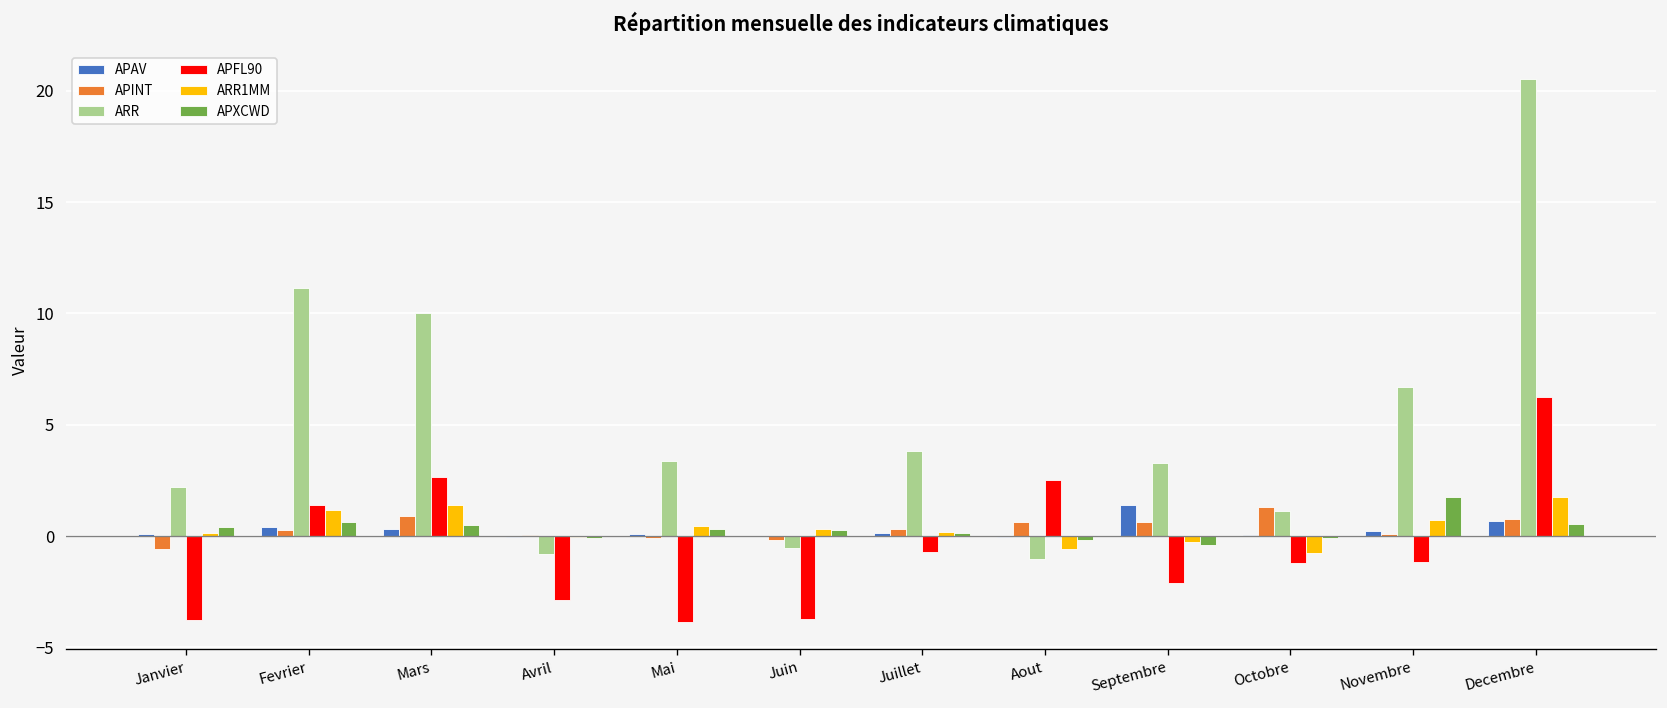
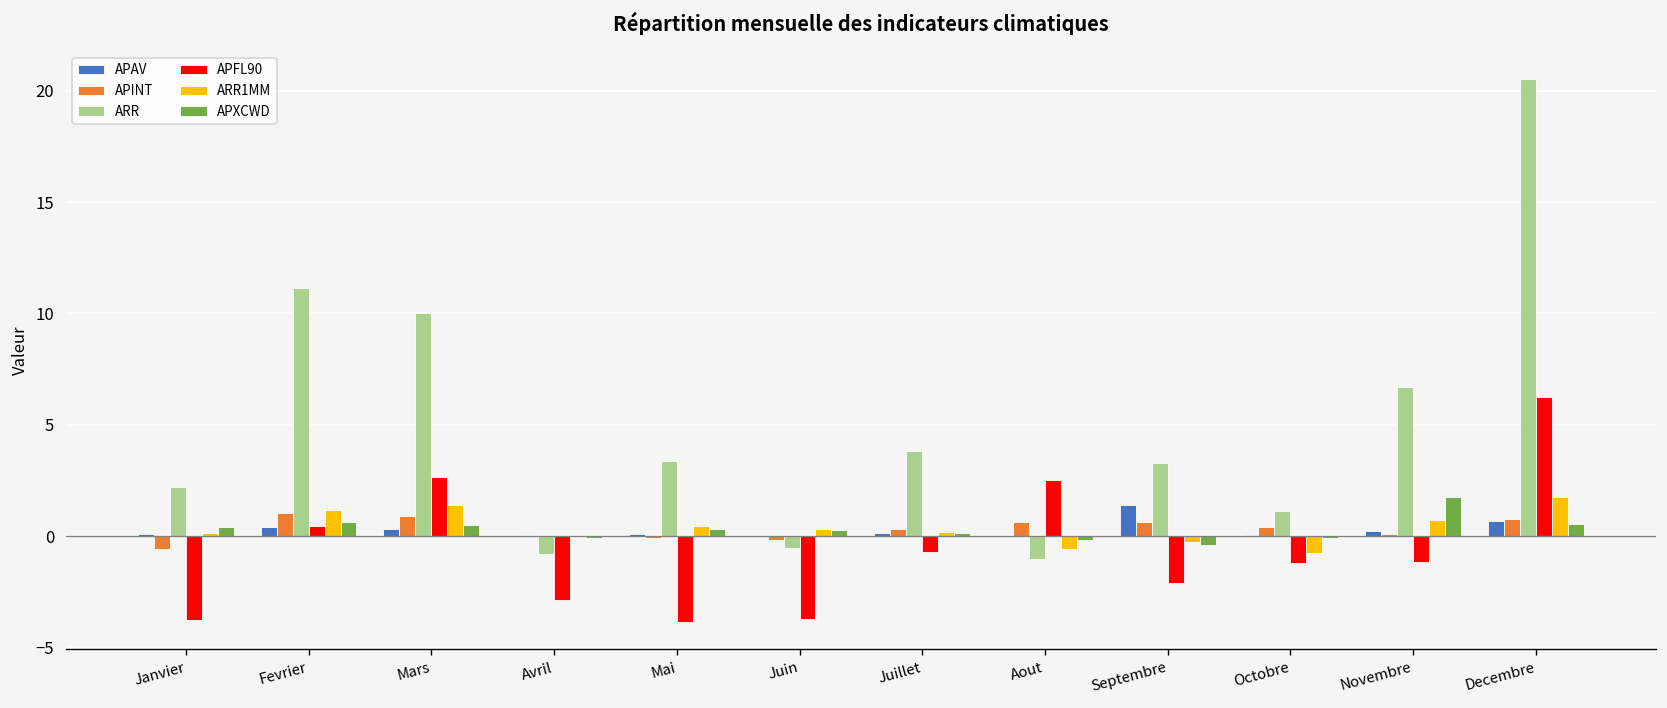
  {
    "APAV": {
      "Fevrier": 0.4,
      "Mars": 0.3,
      "Septembre": 1.4,
      "Novembre": 0.2,
      "Decembre": 0.7
    },
    "APINT": {
      "Janvier": -0.6,
-     "Fevrier": 0.3,
+     "Fevrier": 1.0,
      "Mars": 0.9,
      "Juin": -0.2,
      "Juillet": 0.3,
      "Aout": 0.6,
      "Septembre": 0.6,
-     "Octobre": 1.3,
+     "Octobre": 0.4,
      "Decembre": 0.8
    },
    "ARR": {
      "Janvier": 2.2,
      "Fevrier": 11.1,
      "Mars": 10.0,
      "Avril": -0.8,
      "Mai": 3.4,
      "Juin": -0.6,
      "Juillet": 3.8,
      "Aout": -1.0,
      "Septembre": 3.3,
      "Octobre": 1.1,
      "Novembre": 6.7,
      "Decembre": 20.6
    },
    "APFL90": {
      "Janvier": -3.8,
-     "Fevrier": 1.4,
+     "Fevrier": 0.5,
      "Mars": 2.7,
      "Avril": -2.9,
      "Mai": -3.9,
      "Juin": -3.7,
      "Juillet": -0.7,
      "Aout": 2.5,
      "Septembre": -2.1,
      "Octobre": -1.2,
      "Novembre": -1.2,
      "Decembre": 6.2
    },
    "ARR1MM": {
      "Fevrier": 1.2,
      "Mars": 1.4,
      "Mai": 0.4,
      "Juin": 0.3,
      "Juillet": 0.2,
      "Aout": -0.6,
      "Septembre": -0.3,
      "Octobre": -0.8,
      "Novembre": 0.7,
      "Decembre": 1.8
    },
    "APXCWD": {
      "Janvier": 0.4,
      "Fevrier": 0.6,
      "Mars": 0.5,
      "Mai": 0.3,
      "Juin": 0.3,
      "Juillet": 0.2,
      "Aout": -0.2,
      "Septembre": -0.4,
      "Novembre": 1.7,
      "Decembre": 0.5
    }
  }
